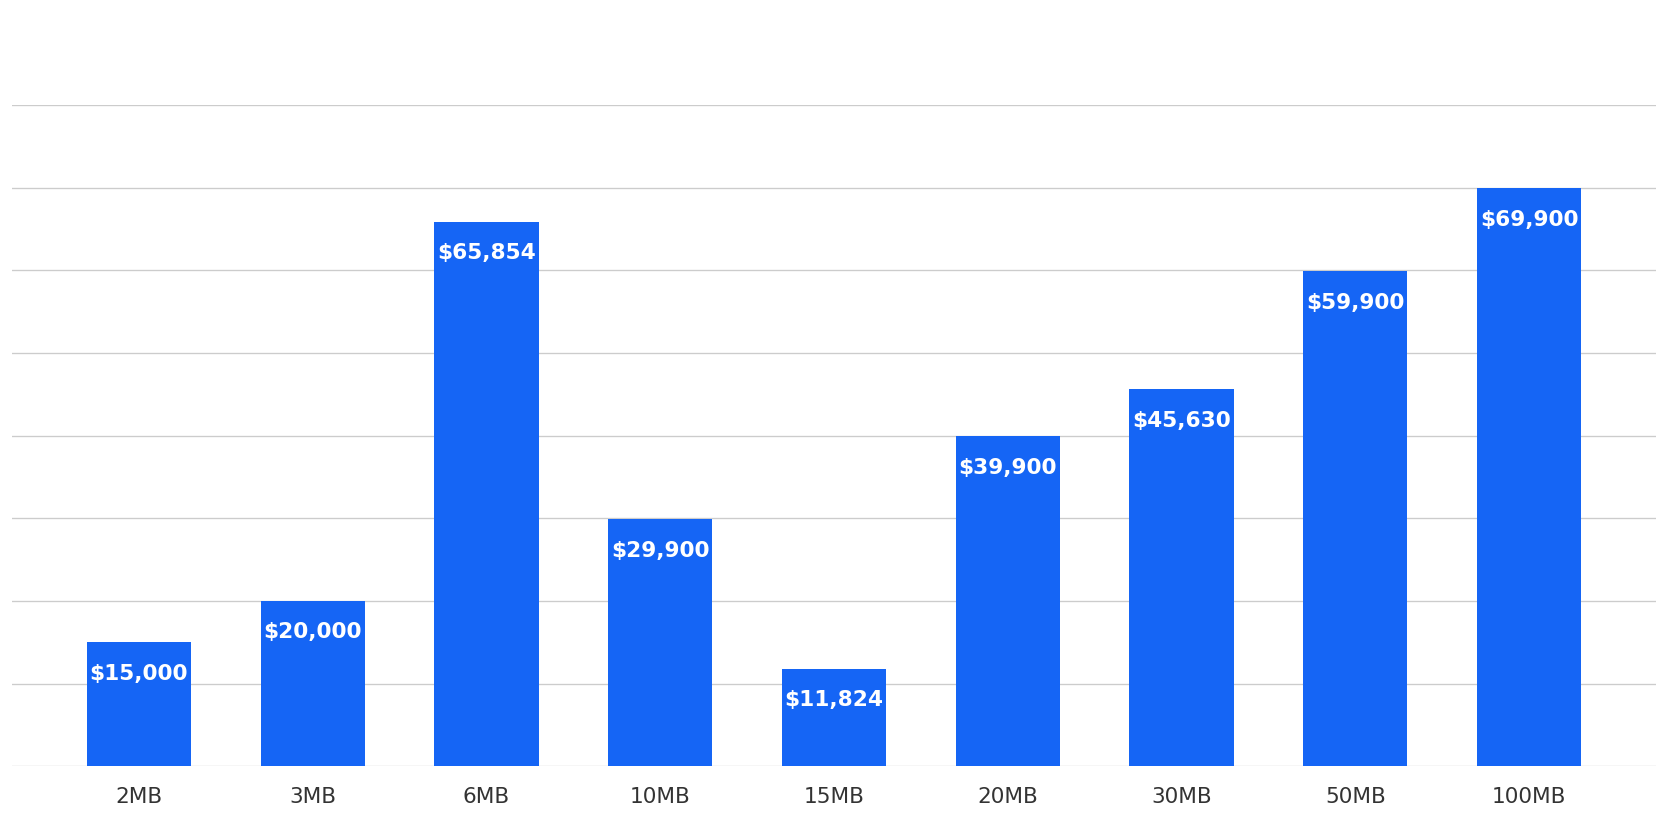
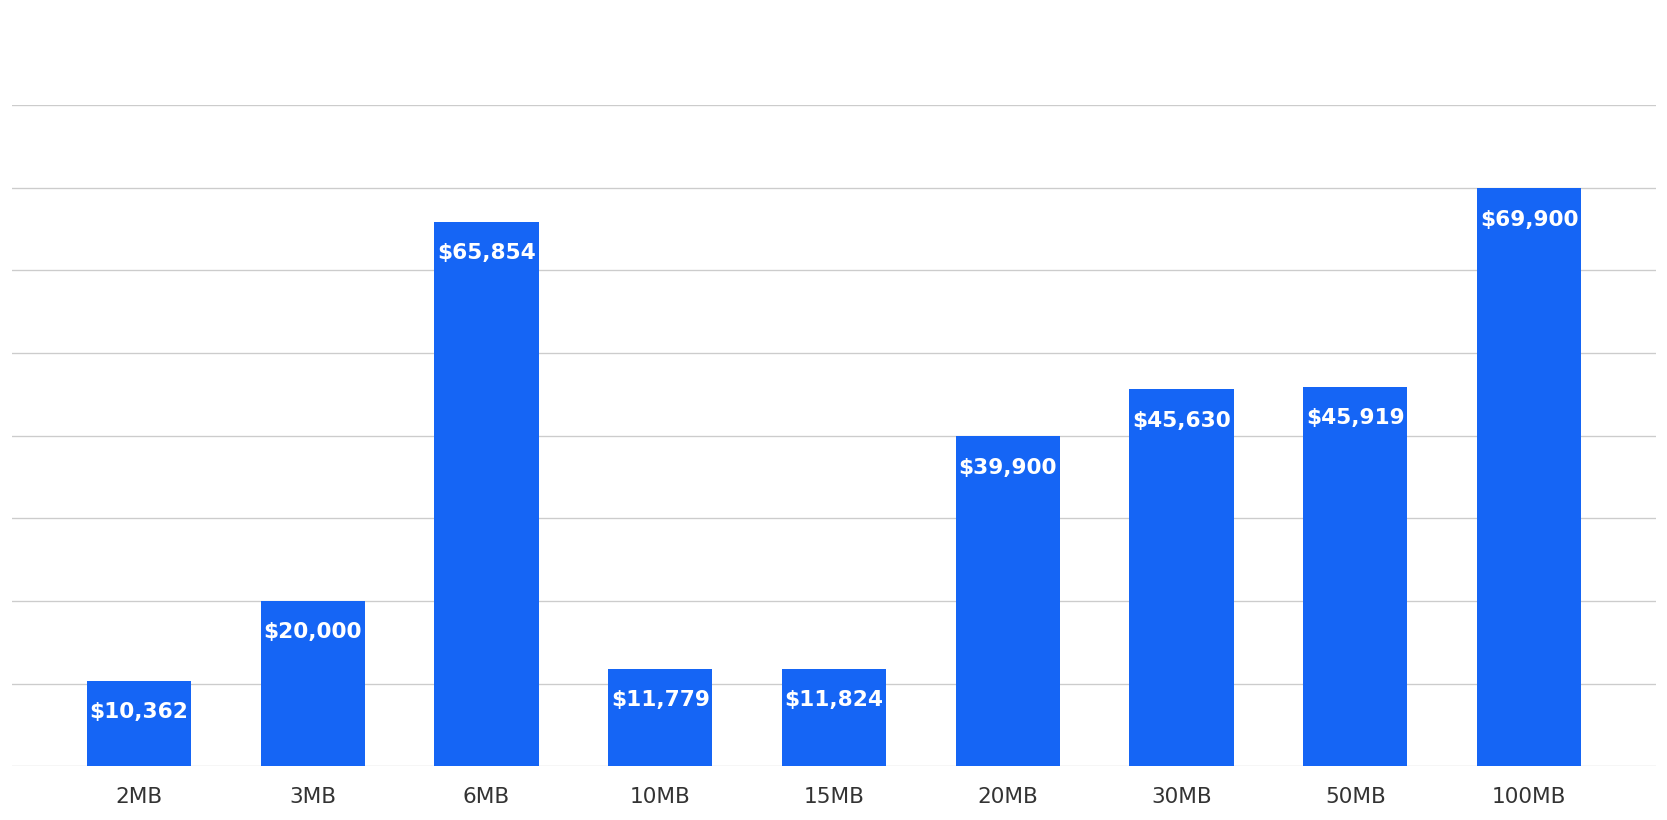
  {
-   "2MB": "$15,000",
+   "2MB": "$10,362",
    "3MB": "$20,000",
    "6MB": "$65,854",
-   "10MB": "$29,900",
+   "10MB": "$11,779",
    "15MB": "$11,824",
    "20MB": "$39,900",
    "30MB": "$45,630",
-   "50MB": "$59,900",
+   "50MB": "$45,919",
    "100MB": "$69,900"
  }
